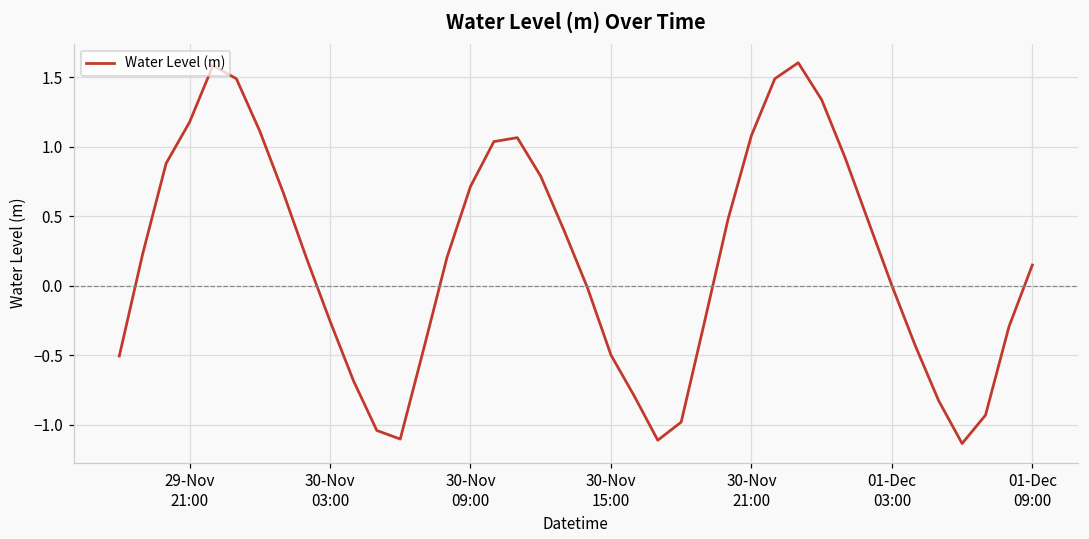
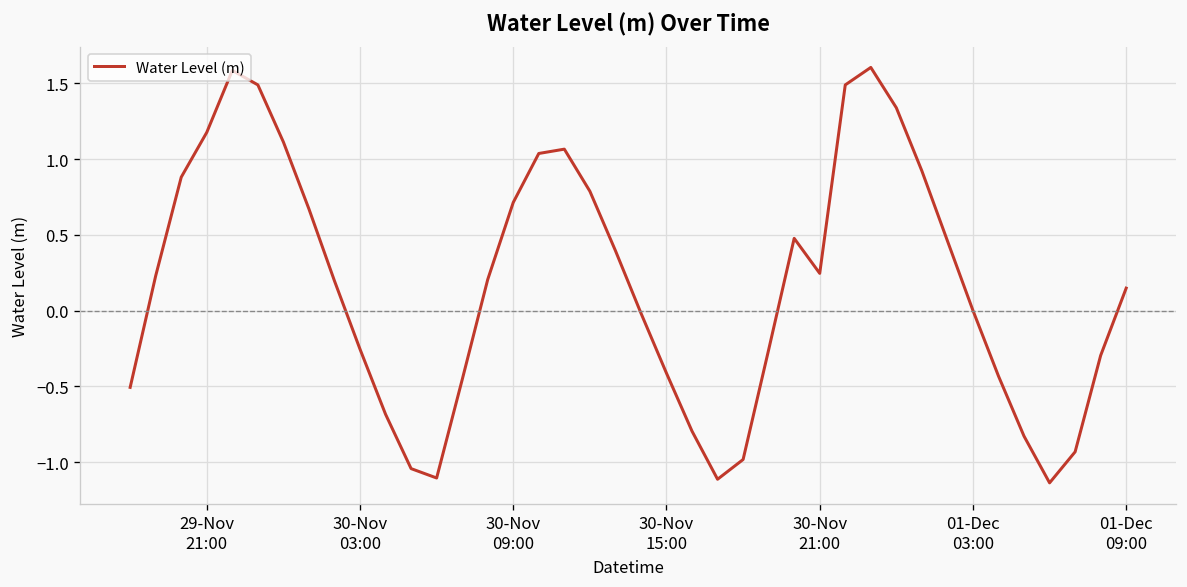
  {
    "29-Nov 21:00": 1.18,
    "30-Nov 03:00": -0.25,
    "30-Nov 09:00": 0.71,
-   "30-Nov 15:00": -0.50,
-   "30-Nov 21:00": 1.08,
+   "30-Nov 15:00": -0.41,
+   "30-Nov 21:00": 0.25,
    "01-Dec 03:00": 0.00,
    "01-Dec 09:00": 0.15
  }
